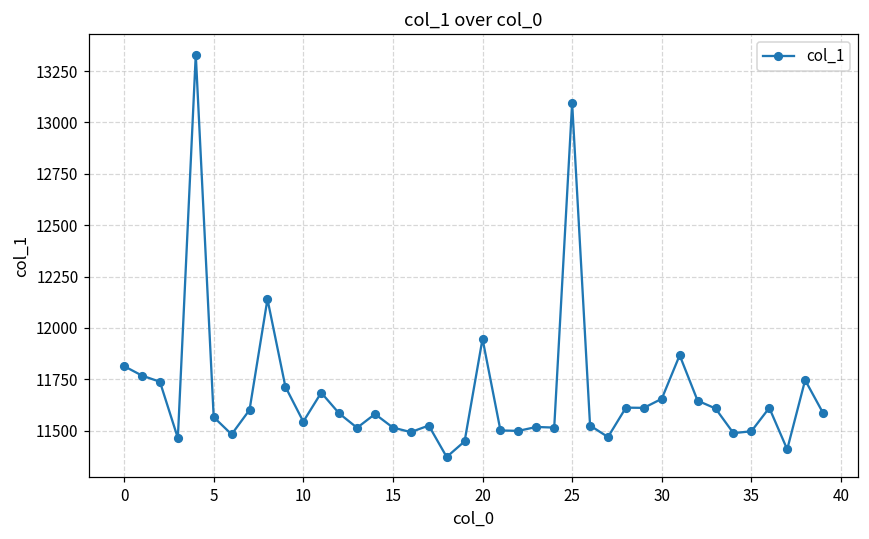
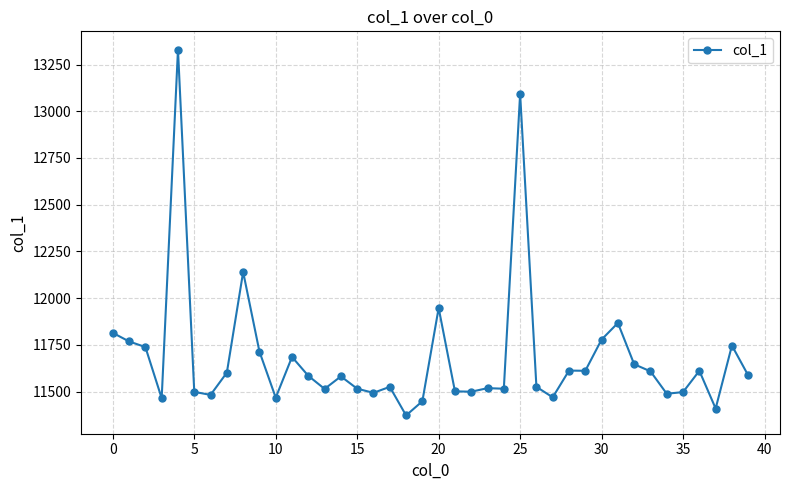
  {
    "0": 11810,
-   "5": 11570,
-   "10": 11540,
+   "5": 11500,
+   "10": 11470,
    "15": 11520,
    "20": 11950,
    "25": 13090,
-   "30": 11660,
+   "30": 11780,
    "35": 11500
  }
